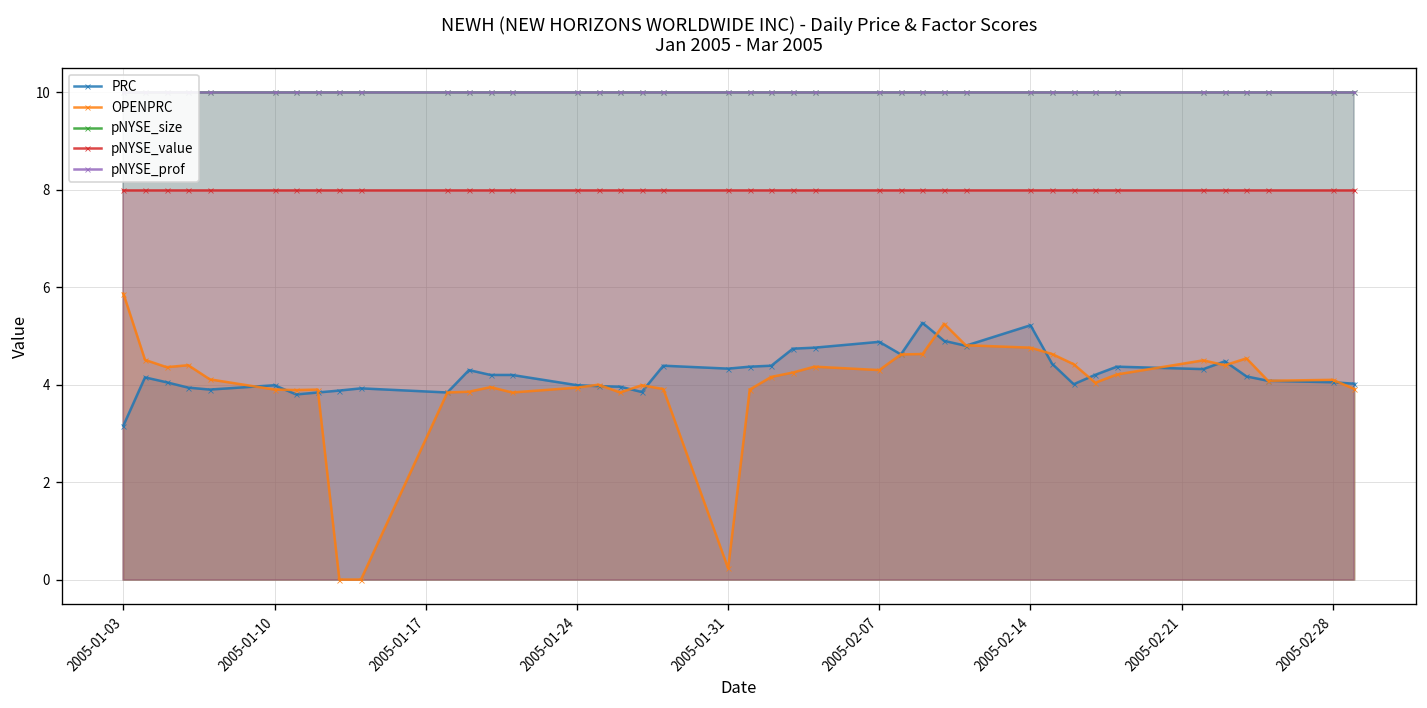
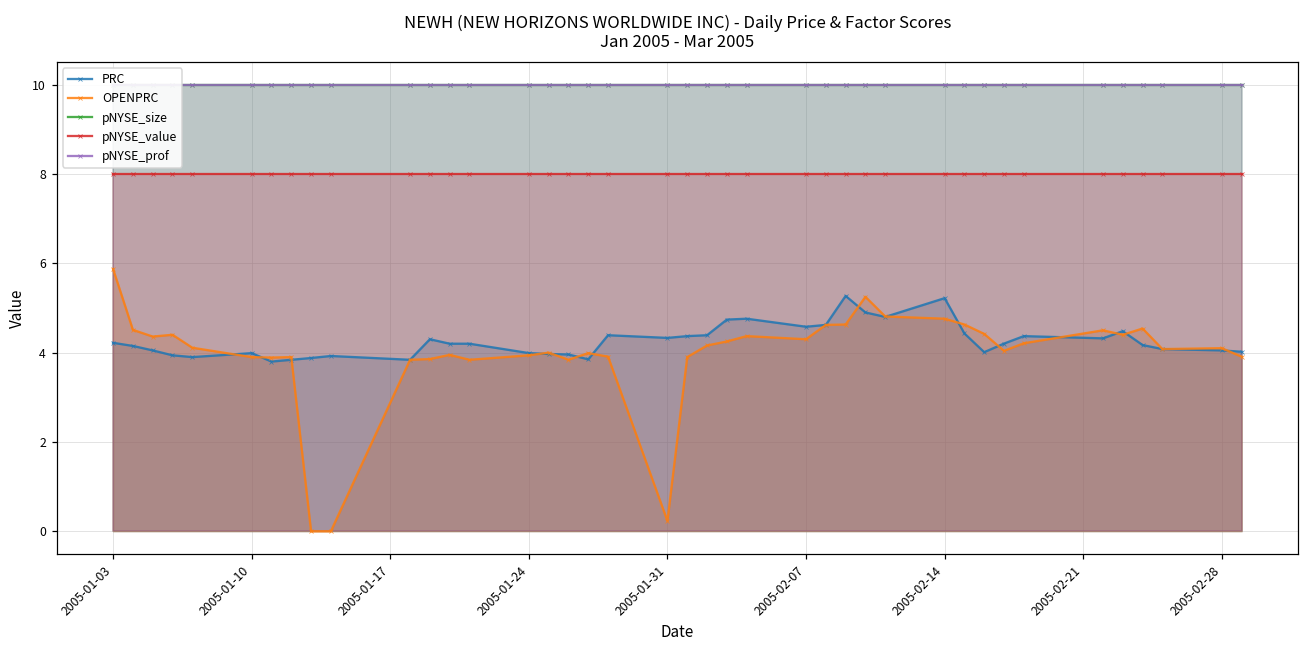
  {
    "PRC": {
-     "2005-01-03": 3.2,
+     "2005-01-03": 4.2,
      "2005-01-10": 4.0,
      "2005-01-31": 4.3,
-     "2005-02-07": 4.9,
+     "2005-02-07": 4.6,
      "2005-02-14": 5.2
    },
    "OPENPRC": {
      "2005-01-03": 5.9,
      "2005-01-10": 3.9,
      "2005-01-31": 0.2,
      "2005-02-07": 4.3,
      "2005-02-14": 4.8
    },
    "pNYSE_prof": {
      "2005-01-10": 10.0,
      "2005-01-24": 10.0,
      "2005-01-31": 10.0,
      "2005-02-07": 10.0,
      "2005-02-14": 10.0,
      "2005-02-28": 10.0
    },
    "pNYSE_value": {
      "2005-01-03": 8.0,
      "2005-01-10": 8.0,
      "2005-01-24": 8.0,
      "2005-01-31": 8.0,
      "2005-02-07": 8.0,
      "2005-02-14": 8.0,
      "2005-02-28": 8.0
    }
  }
